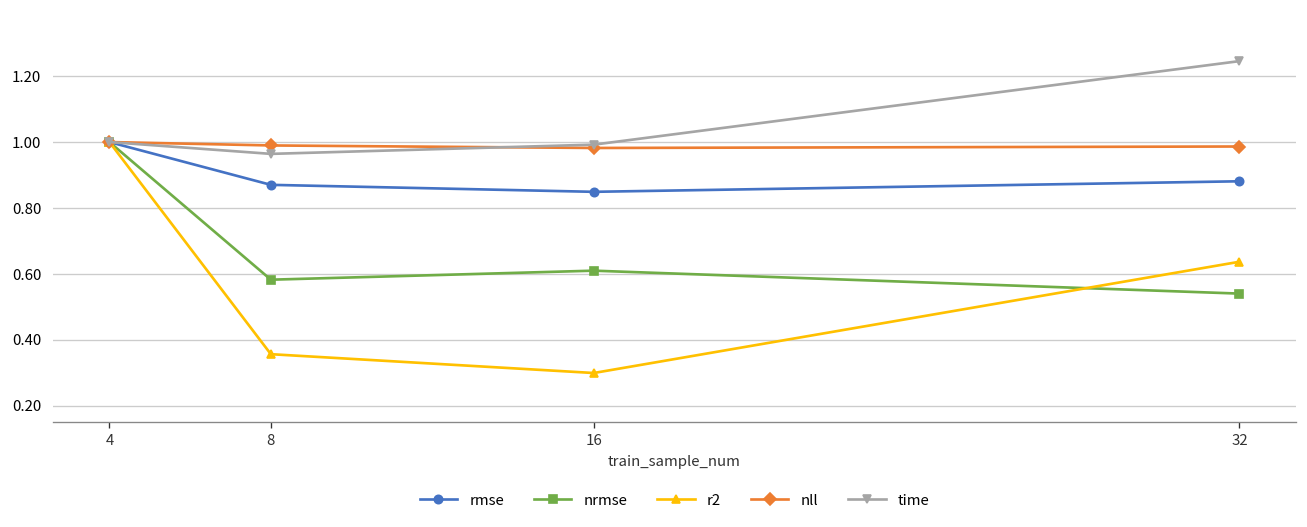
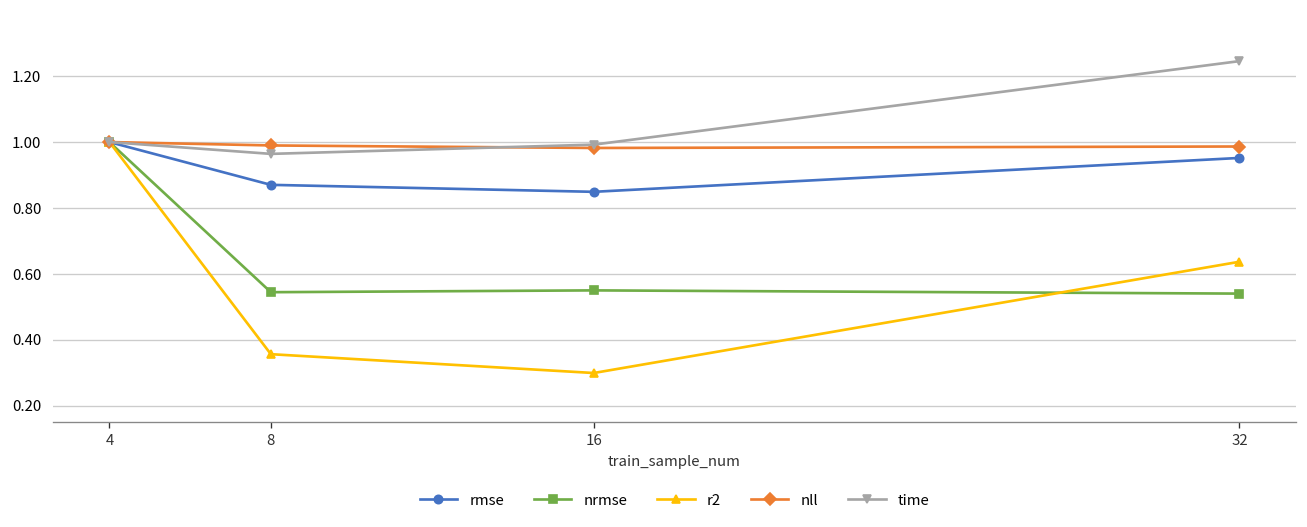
  {
    "rmse": {
      "8": 0.87,
      "16": 0.85,
-     "32": 0.88
+     "32": 0.95
    },
    "nrmse": {
-     "8": 0.58,
-     "16": 0.61,
+     "8": 0.54,
+     "16": 0.55,
      "32": 0.54
    },
    "r2": {
      "8": 0.36,
      "16": 0.30,
      "32": 0.64
    },
    "nll": {
      "8": 0.99,
      "16": 0.98,
      "32": 0.99
    },
    "time": {
      "8": 0.96,
      "16": 0.99,
      "32": 1.25
    }
  }
